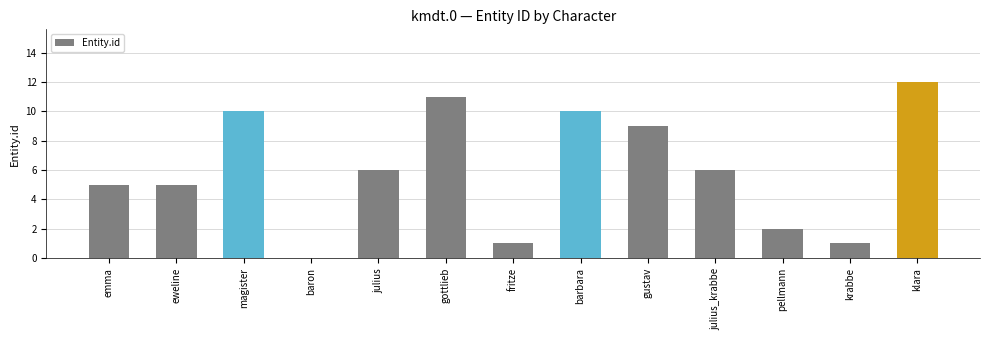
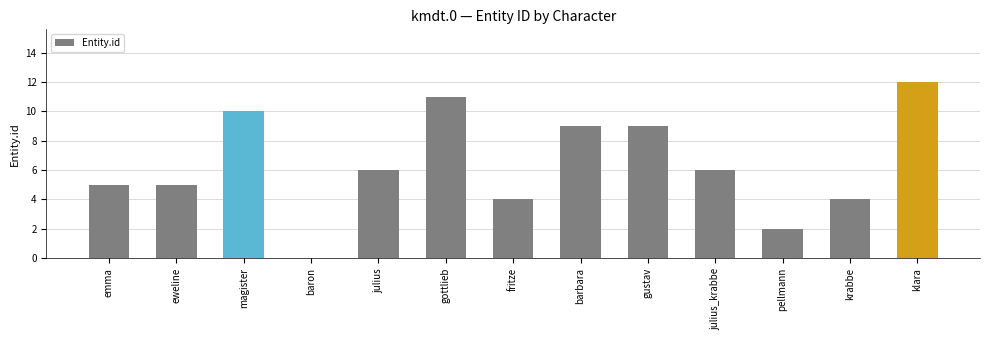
  {
    "emma": 5,
    "eweline": 5,
    "magister": 10,
    "baron": 0,
    "julius": 6,
    "gottlieb": 11,
-   "fritze": 1,
-   "barbara": 10,
+   "fritze": 4,
+   "barbara": 9,
    "gustav": 9,
    "julius_krabbe": 6,
    "pellmann": 2,
-   "krabbe": 1,
+   "krabbe": 4,
    "klara": 12
  }
